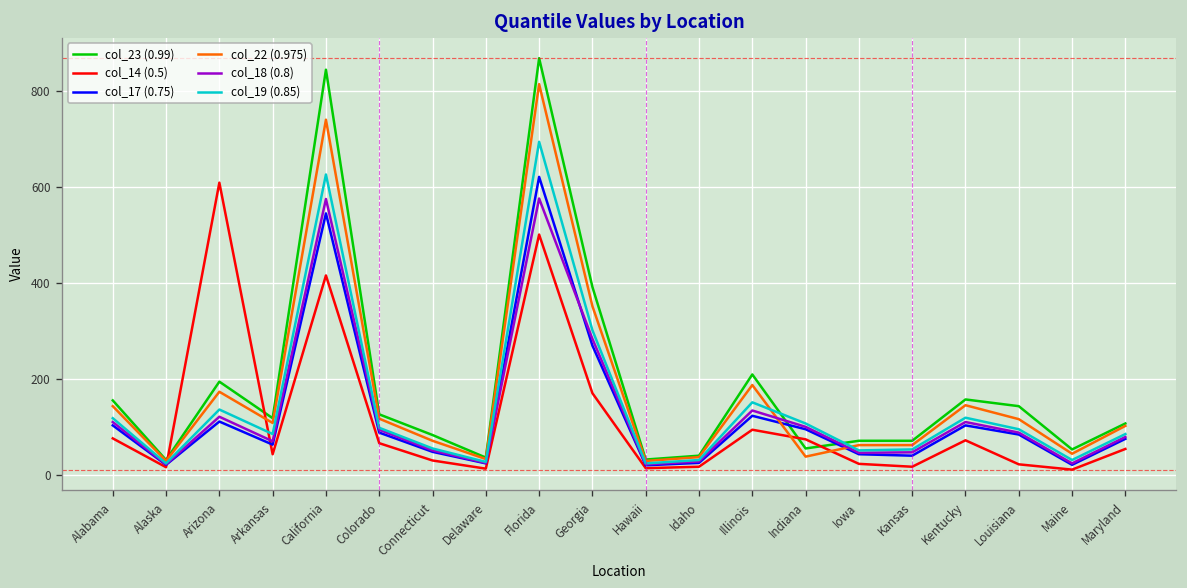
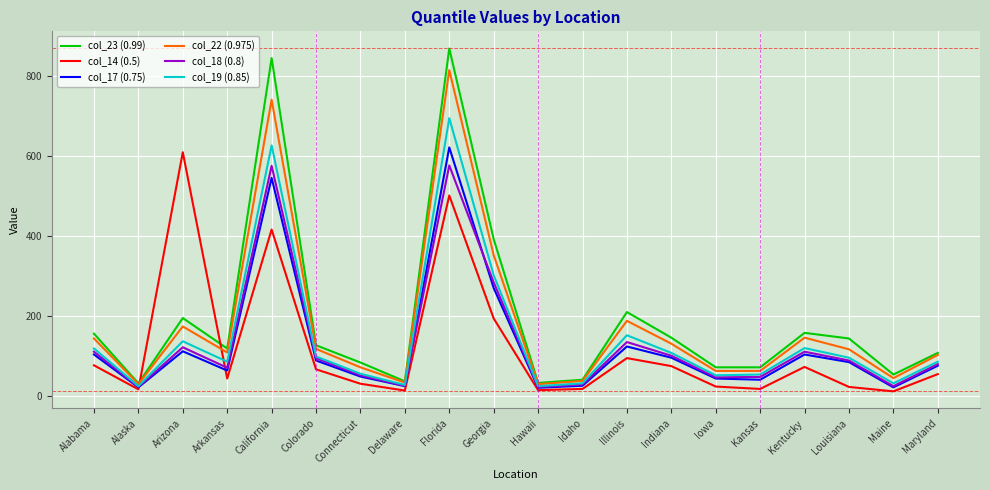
  {
    "col_23 (0.99)": {
      "Alabama": 160,
      "Arizona": 200,
      "Arkansas": 120,
      "California": 840,
      "Colorado": 130,
      "Connecticut": 80,
      "Florida": 870,
      "Georgia": 390,
      "Illinois": 210,
-     "Indiana": 60,
+     "Indiana": 150,
      "Iowa": 70,
      "Kansas": 70,
      "Kentucky": 160,
      "Louisiana": 140,
      "Maine": 50
    },
    "col_14 (0.5)": {
      "Alabama": 80,
      "Arizona": 610,
      "Arkansas": 40,
      "California": 420,
      "Colorado": 70,
      "Connecticut": 30,
      "Delaware": 10,
      "Florida": 500,
-     "Georgia": 170,
+     "Georgia": 190,
      "Idaho": 20,
      "Illinois": 100,
      "Indiana": 80,
      "Iowa": 20,
      "Kansas": 20,
      "Kentucky": 70,
      "Louisiana": 20,
      "Maine": 10,
      "Maryland": 60
    },
    "col_17 (0.75)": {
      "Alabama": 100,
      "Arizona": 110,
      "Arkansas": 60,
      "California": 550,
      "Florida": 620,
      "Georgia": 270,
      "Illinois": 120,
      "Kansas": 40,
      "Kentucky": 100
    },
    "col_22 (0.975)": {
      "Alabama": 140,
      "Arizona": 170,
      "Arkansas": 110,
      "California": 740,
      "Colorado": 120,
      "Connecticut": 70,
      "Florida": 810,
      "Georgia": 350,
      "Illinois": 190,
-     "Indiana": 40,
+     "Indiana": 130,
      "Iowa": 60,
      "Kansas": 60,
      "Kentucky": 150,
      "Louisiana": 120,
      "Maine": 50
    },
    "col_18 (0.8)": {
      "Alabama": 110,
      "Arizona": 120,
      "Arkansas": 70,
      "California": 580,
      "Florida": 580,
      "Georgia": 280,
      "Illinois": 140,
      "Kentucky": 110
    },
    "col_19 (0.85)": {
      "Alabama": 120,
      "Arizona": 140,
      "Arkansas": 90,
      "California": 630,
      "Florida": 690,
      "Georgia": 300,
      "Illinois": 150,
      "Indiana": 110,
      "Kentucky": 120,
      "Louisiana": 100,
      "Maine": 30
    }
  }
